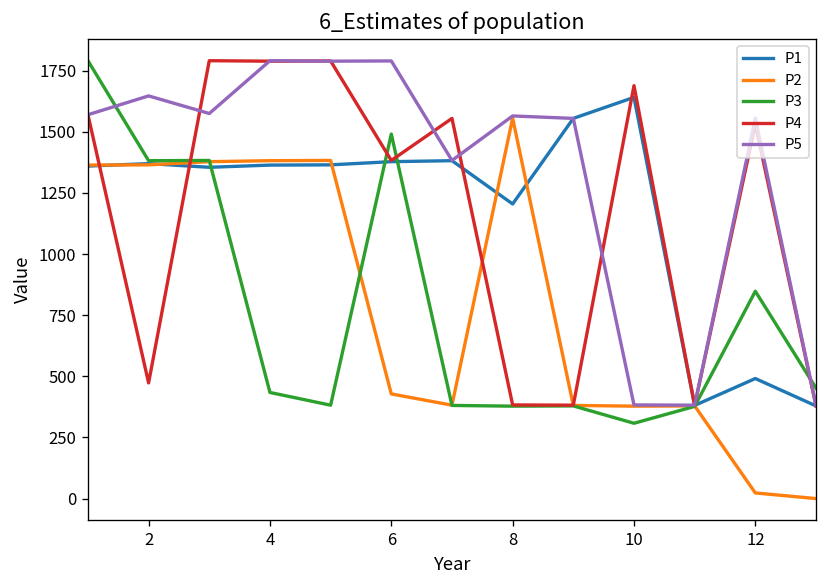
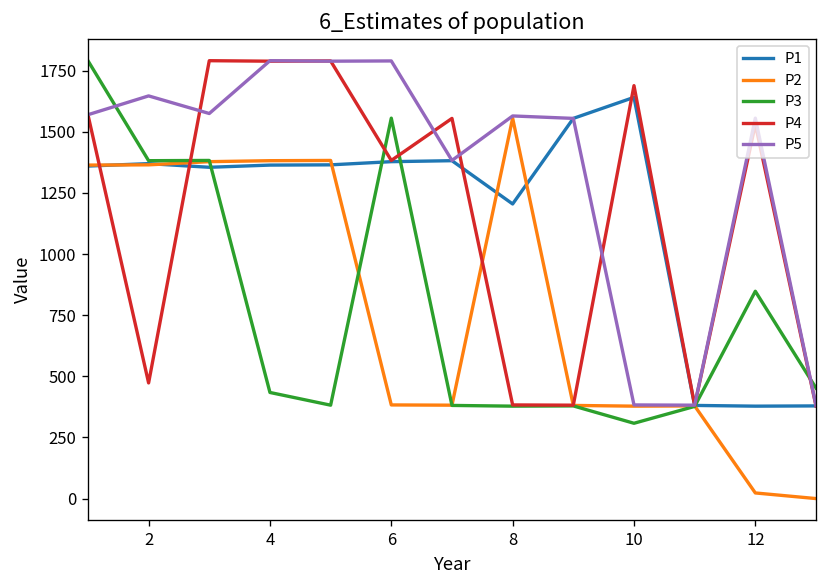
  {
    "P1": {
      "4": 1360,
      "8": 1210,
      "10": 1640,
-     "12": 490
+     "12": 380
    },
    "P2": {
      "4": 1380,
-     "6": 430,
+     "6": 380,
      "12": 20
    },
    "P3": {
      "4": 430,
-     "6": 1490,
+     "6": 1560,
      "10": 310,
      "12": 850
    },
    "P4": {
      "2": 470,
      "10": 1690
    },
    "P5": {
      "2": 1650,
      "6": 1790
    }
  }
